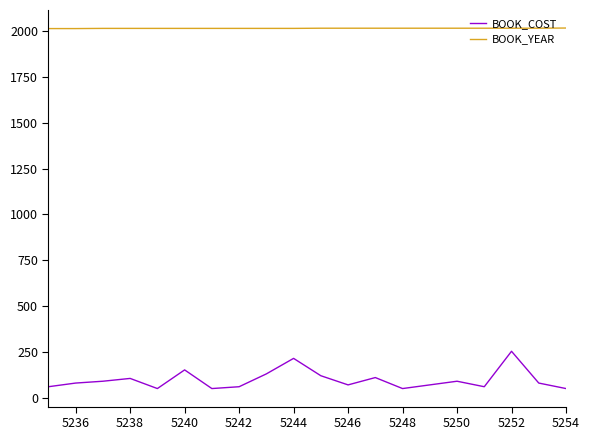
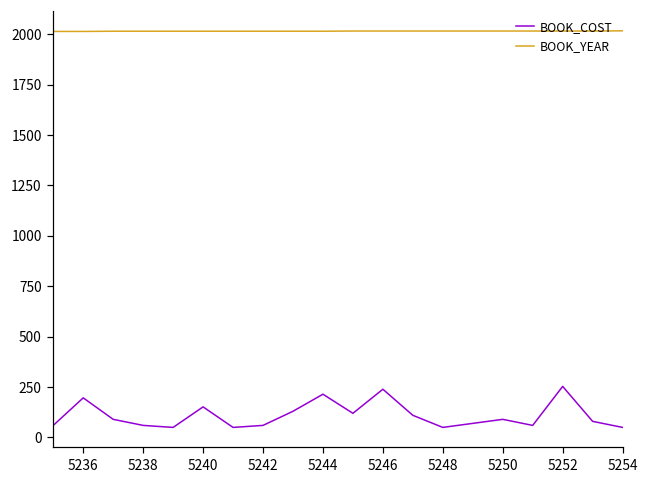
  {
    "BOOK_COST": {
-     "5236": 80,
-     "5238": 110,
+     "5236": 200,
+     "5238": 60,
      "5240": 150,
      "5242": 60,
      "5244": 210,
-     "5246": 70,
+     "5246": 240,
      "5248": 50,
      "5250": 90,
      "5252": 250,
      "5254": 50
    },
    "BOOK_YEAR": {
      "5236": 2010,
      "5238": 2020,
      "5240": 2020,
      "5242": 2020,
      "5244": 2020,
      "5246": 2020,
      "5248": 2020,
      "5250": 2020,
      "5252": 2020,
      "5254": 2020
    }
  }
